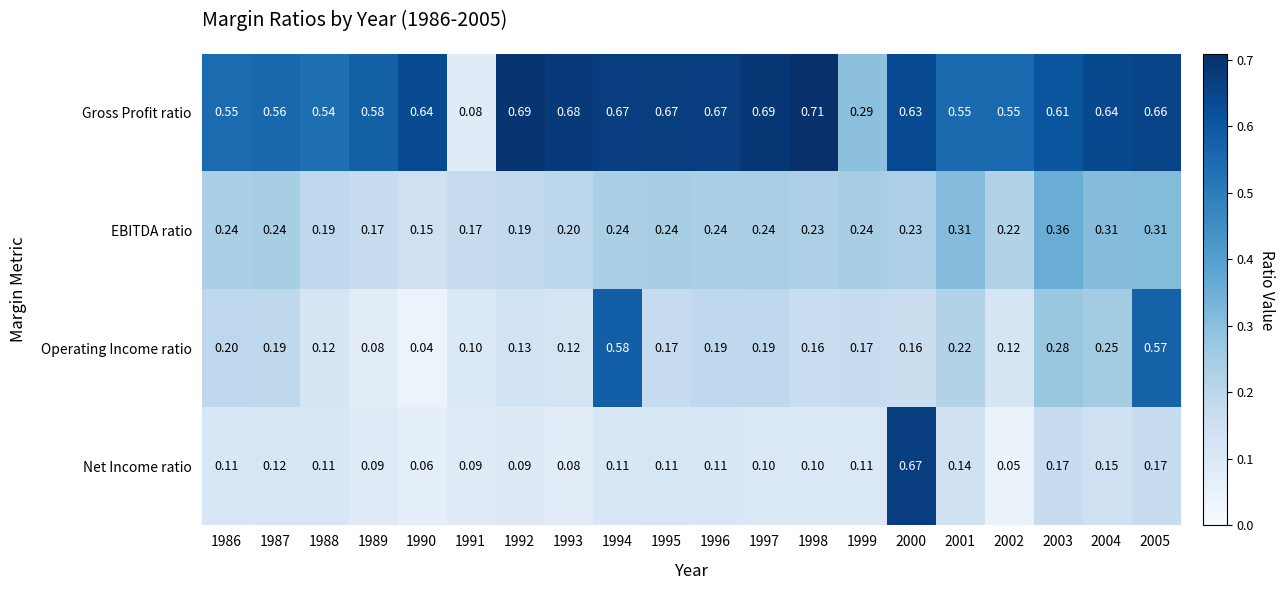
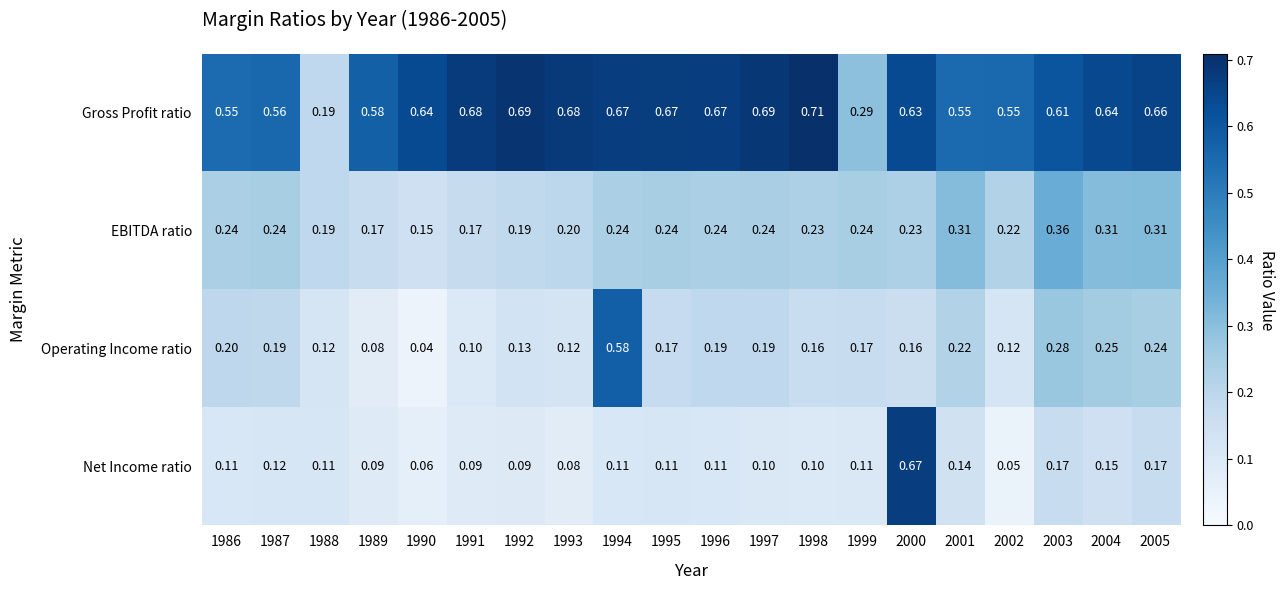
  {
    "Gross Profit ratio": {
      "1986": 0.55,
      "1987": 0.56,
-     "1988": 0.54,
+     "1988": 0.19,
      "1989": 0.58,
      "1990": 0.64,
-     "1991": 0.08,
+     "1991": 0.68,
      "1992": 0.69,
      "1993": 0.68,
      "1994": 0.67,
      "1995": 0.67,
      "1996": 0.67,
      "1997": 0.69,
      "1998": 0.71,
      "1999": 0.29,
      "2000": 0.63,
      "2001": 0.55,
      "2002": 0.55,
      "2003": 0.61,
      "2004": 0.64,
      "2005": 0.66
    },
    "EBITDA ratio": {
      "1986": 0.24,
      "1987": 0.24,
      "1988": 0.19,
      "1989": 0.17,
      "1990": 0.15,
      "1991": 0.17,
      "1992": 0.19,
      "1993": 0.20,
      "1994": 0.24,
      "1995": 0.24,
      "1996": 0.24,
      "1997": 0.24,
      "1998": 0.23,
      "1999": 0.24,
      "2000": 0.23,
      "2001": 0.31,
      "2002": 0.22,
      "2003": 0.36,
      "2004": 0.31,
      "2005": 0.31
    },
    "Operating Income ratio": {
      "1986": 0.20,
      "1987": 0.19,
      "1988": 0.12,
      "1989": 0.08,
      "1990": 0.04,
      "1991": 0.10,
      "1992": 0.13,
      "1993": 0.12,
      "1994": 0.58,
      "1995": 0.17,
      "1996": 0.19,
      "1997": 0.19,
      "1998": 0.16,
      "1999": 0.17,
      "2000": 0.16,
      "2001": 0.22,
      "2002": 0.12,
      "2003": 0.28,
      "2004": 0.25,
-     "2005": 0.57
+     "2005": 0.24
    },
    "Net Income ratio": {
      "1986": 0.11,
      "1987": 0.12,
      "1988": 0.11,
      "1989": 0.09,
      "1990": 0.06,
      "1991": 0.09,
      "1992": 0.09,
      "1993": 0.08,
      "1994": 0.11,
      "1995": 0.11,
      "1996": 0.11,
      "1997": 0.10,
      "1998": 0.10,
      "1999": 0.11,
      "2000": 0.67,
      "2001": 0.14,
      "2002": 0.05,
      "2003": 0.17,
      "2004": 0.15,
      "2005": 0.17
    }
  }
